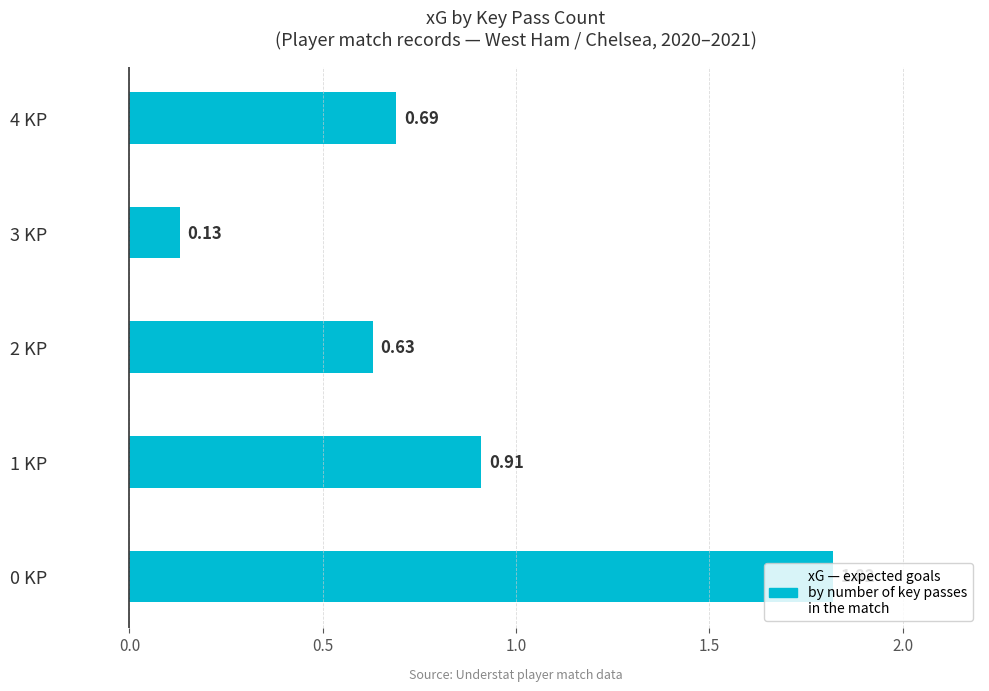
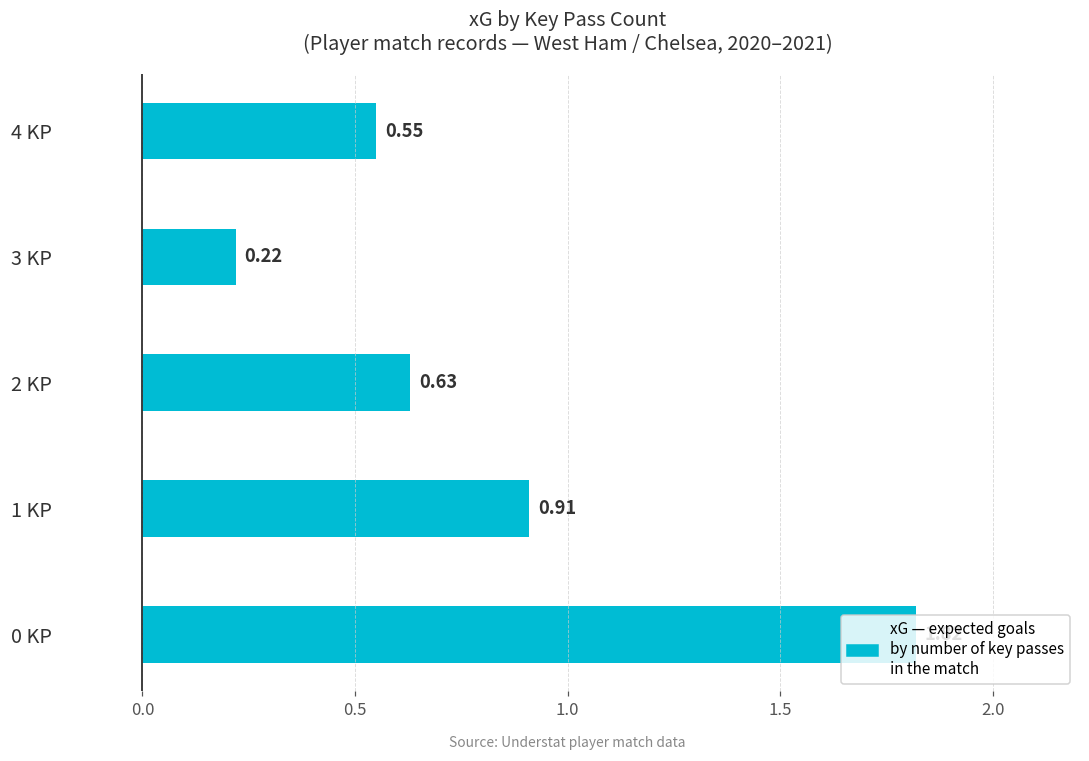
  {
-   "4 KP": 0.69,
-   "3 KP": 0.13,
+   "4 KP": 0.55,
+   "3 KP": 0.22,
    "2 KP": 0.63,
    "1 KP": 0.91
  }
